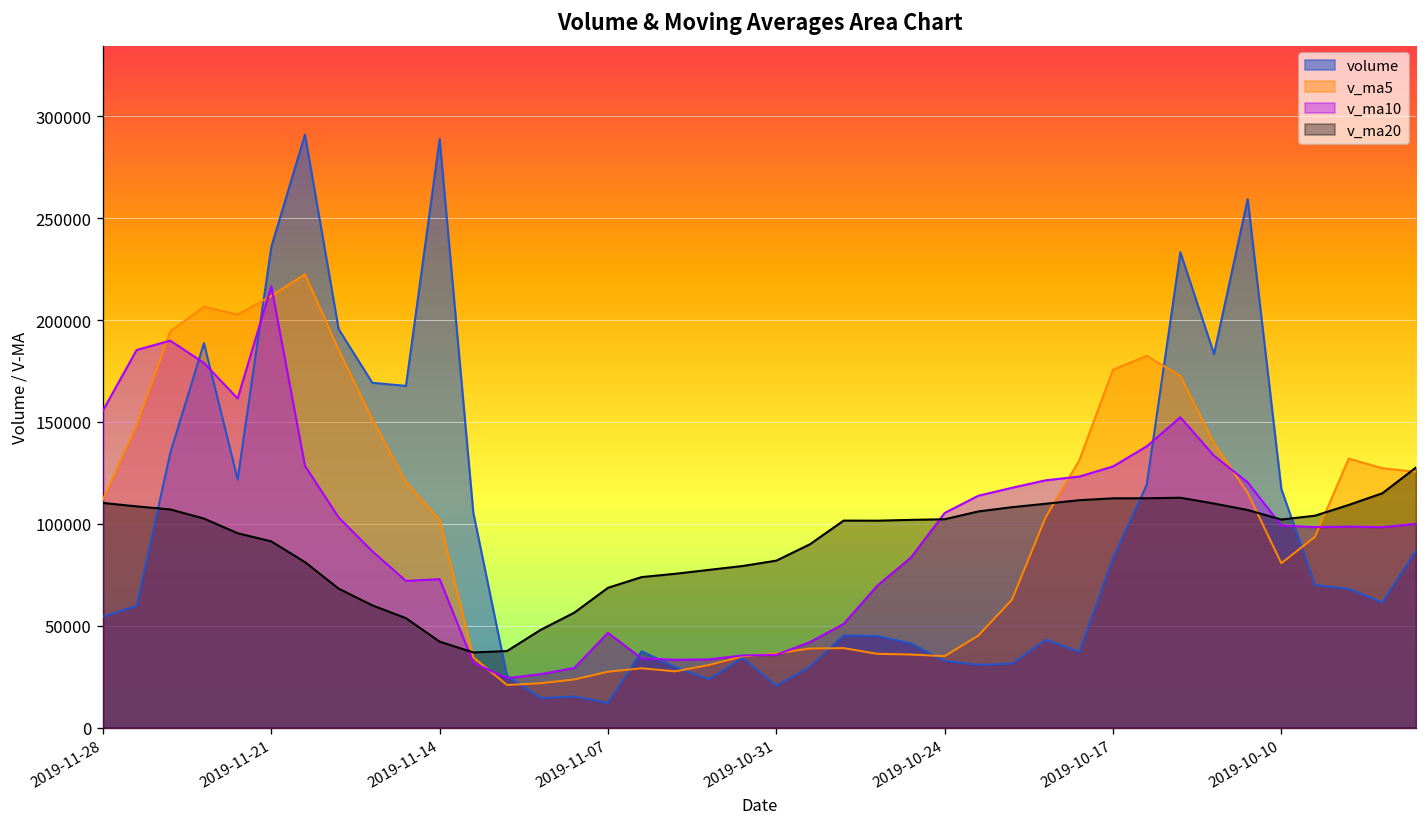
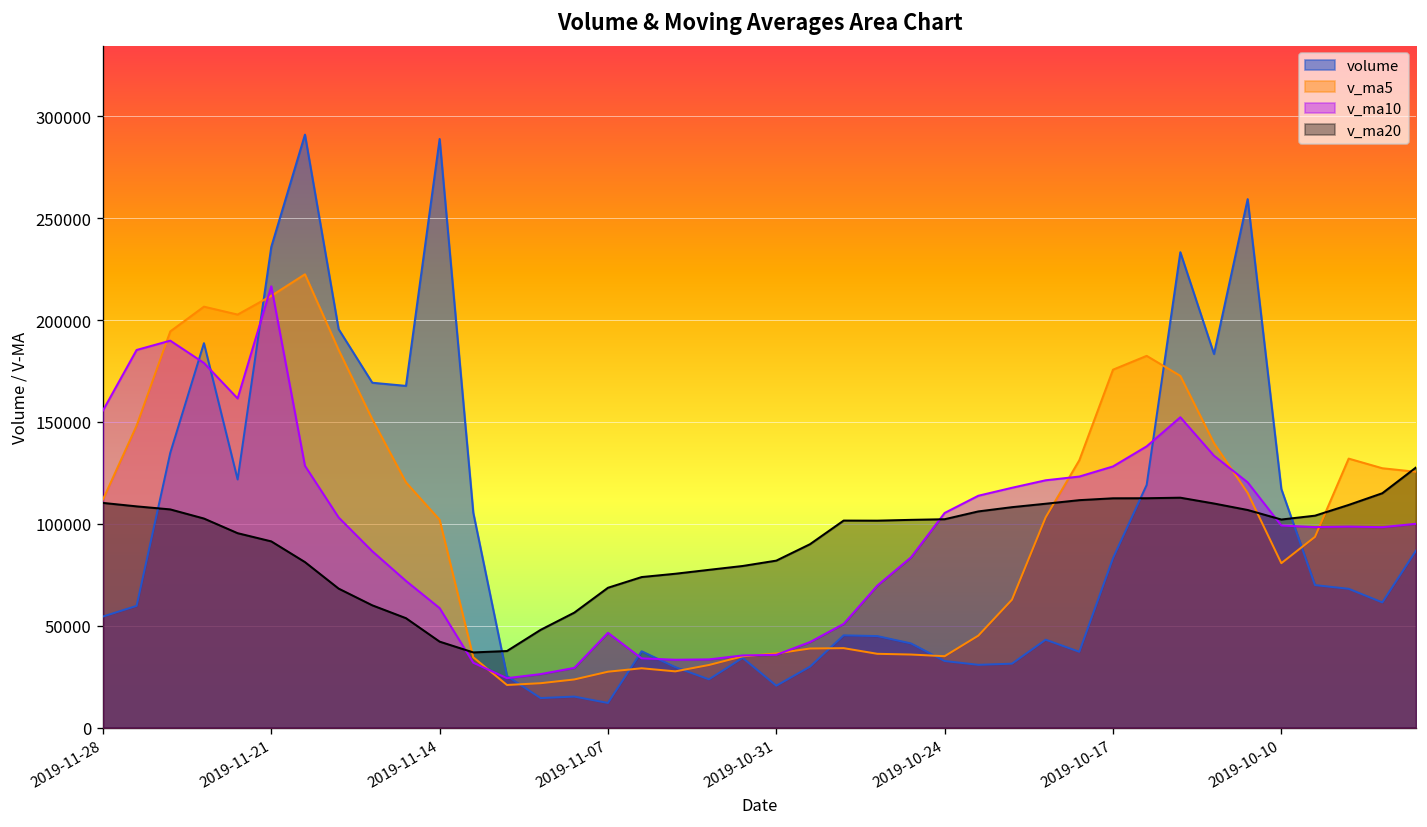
  {
    "volume": {
      "2019-11-28": 55000,
      "2019-11-21": 236000,
      "2019-11-14": 289000,
      "2019-11-07": 12000,
      "2019-10-31": 21000,
      "2019-10-24": 33000,
      "2019-10-17": 83000,
      "2019-10-10": 117000
    },
    "v_ma5": {
      "2019-11-28": 112000,
      "2019-11-21": 212000,
      "2019-11-14": 102000,
      "2019-11-07": 27000,
      "2019-10-24": 35000,
      "2019-10-17": 176000,
      "2019-10-10": 81000
    },
    "v_ma10": {
      "2019-11-28": 156000,
      "2019-11-21": 217000,
-     "2019-11-14": 73000,
+     "2019-11-14": 59000,
      "2019-11-07": 47000,
      "2019-10-24": 105000,
      "2019-10-17": 128000,
      "2019-10-10": 99000
    },
    "v_ma20": {
      "2019-11-28": 110000,
      "2019-11-21": 91000,
      "2019-11-14": 42000,
      "2019-11-07": 69000,
      "2019-10-31": 82000,
      "2019-10-24": 102000,
      "2019-10-17": 113000,
      "2019-10-10": 102000
    }
  }
